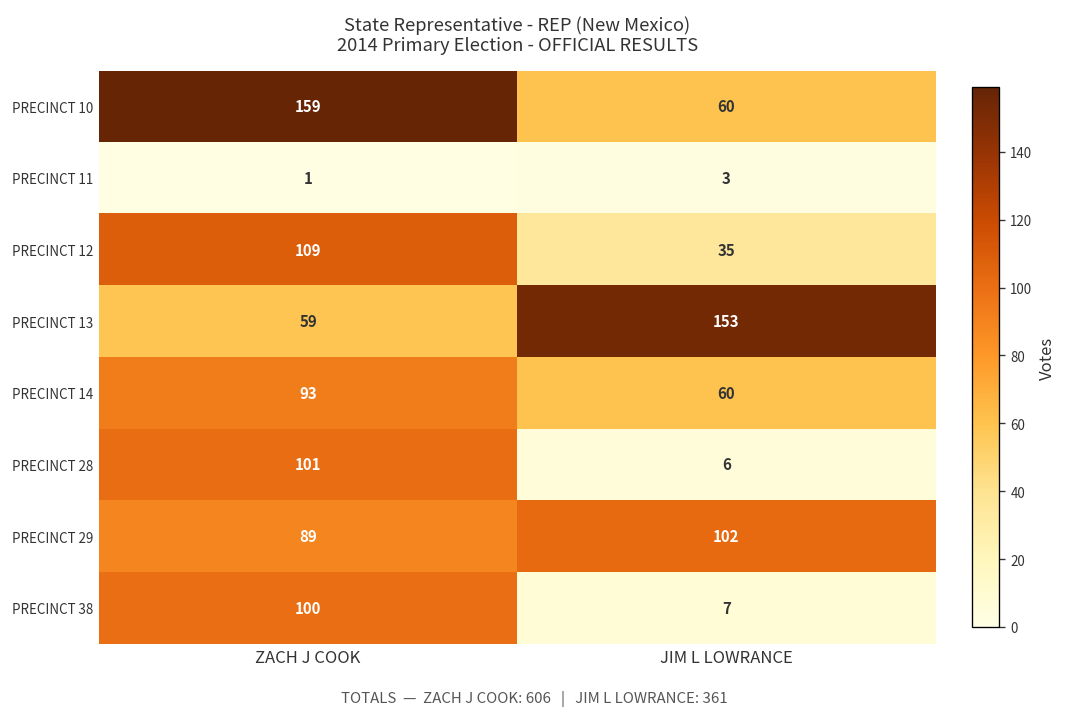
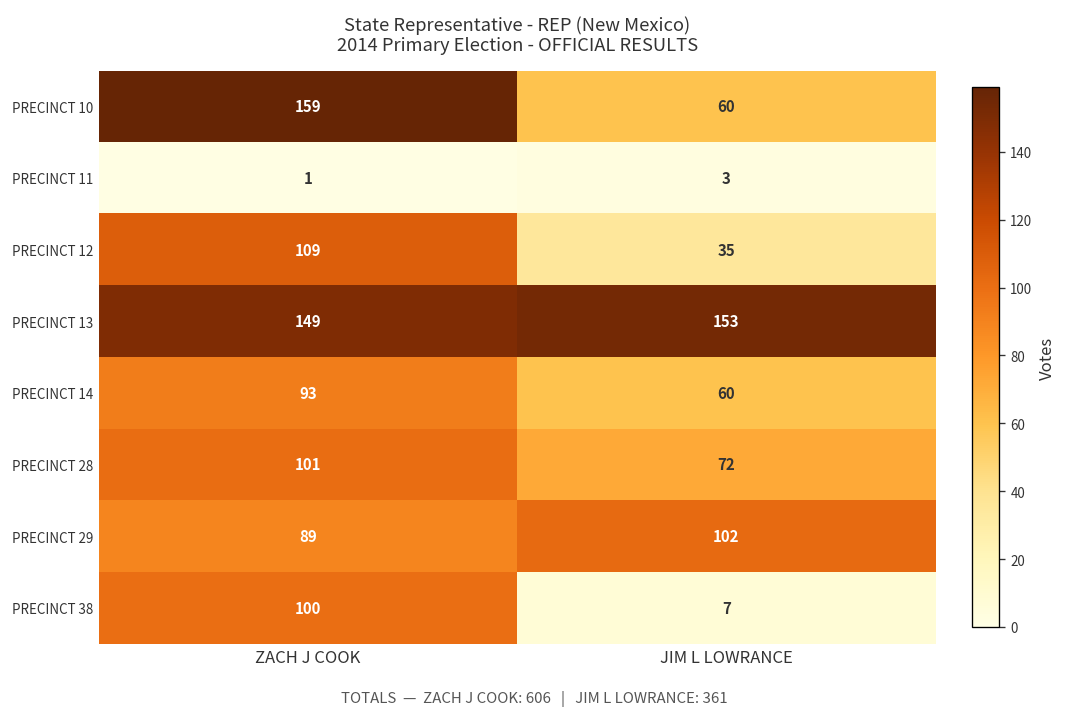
  {
    "PRECINCT 10": {
      "ZACH J COOK": 159,
      "JIM L LOWRANCE": 60
    },
    "PRECINCT 11": {
      "ZACH J COOK": 1,
      "JIM L LOWRANCE": 3
    },
    "PRECINCT 12": {
      "ZACH J COOK": 109,
      "JIM L LOWRANCE": 35
    },
    "PRECINCT 13": {
-     "ZACH J COOK": 59,
+     "ZACH J COOK": 149,
      "JIM L LOWRANCE": 153
    },
    "PRECINCT 14": {
      "ZACH J COOK": 93,
      "JIM L LOWRANCE": 60
    },
    "PRECINCT 28": {
      "ZACH J COOK": 101,
-     "JIM L LOWRANCE": 6
+     "JIM L LOWRANCE": 72
    },
    "PRECINCT 29": {
      "ZACH J COOK": 89,
      "JIM L LOWRANCE": 102
    },
    "PRECINCT 38": {
      "ZACH J COOK": 100,
      "JIM L LOWRANCE": 7
    }
  }
